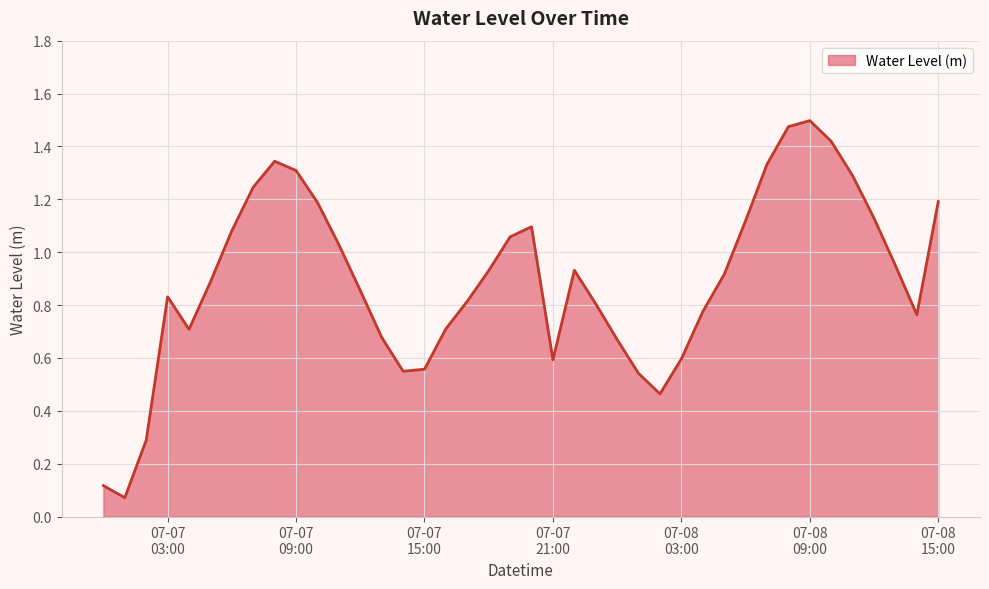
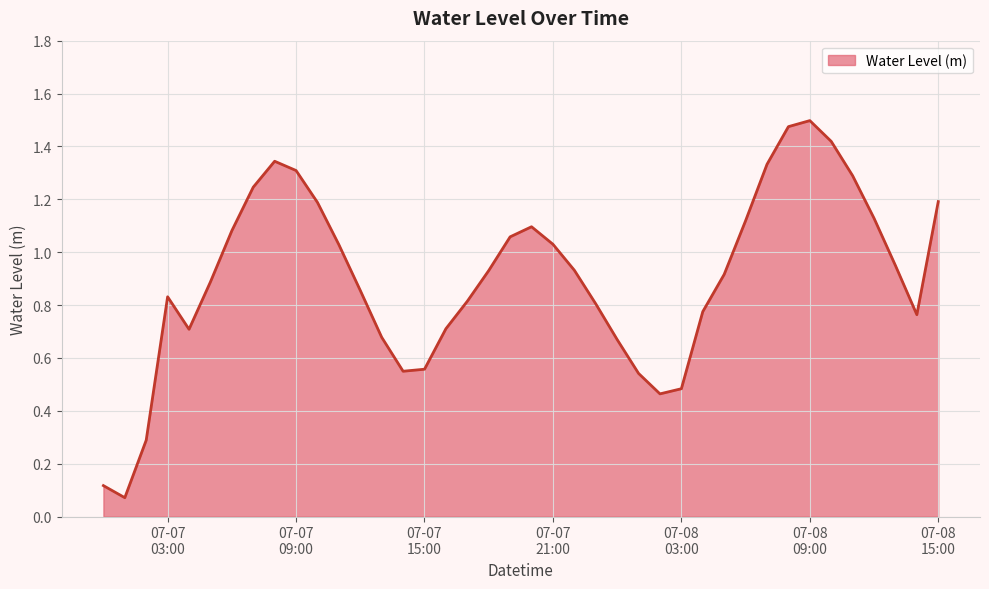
  {
    "07-07 03:00": 0.83,
    "07-07 09:00": 1.31,
    "07-07 15:00": 0.56,
-   "07-07 21:00": 0.59,
-   "07-08 03:00": 0.60,
+   "07-07 21:00": 1.03,
+   "07-08 03:00": 0.48,
    "07-08 09:00": 1.50,
    "07-08 15:00": 1.19
  }
